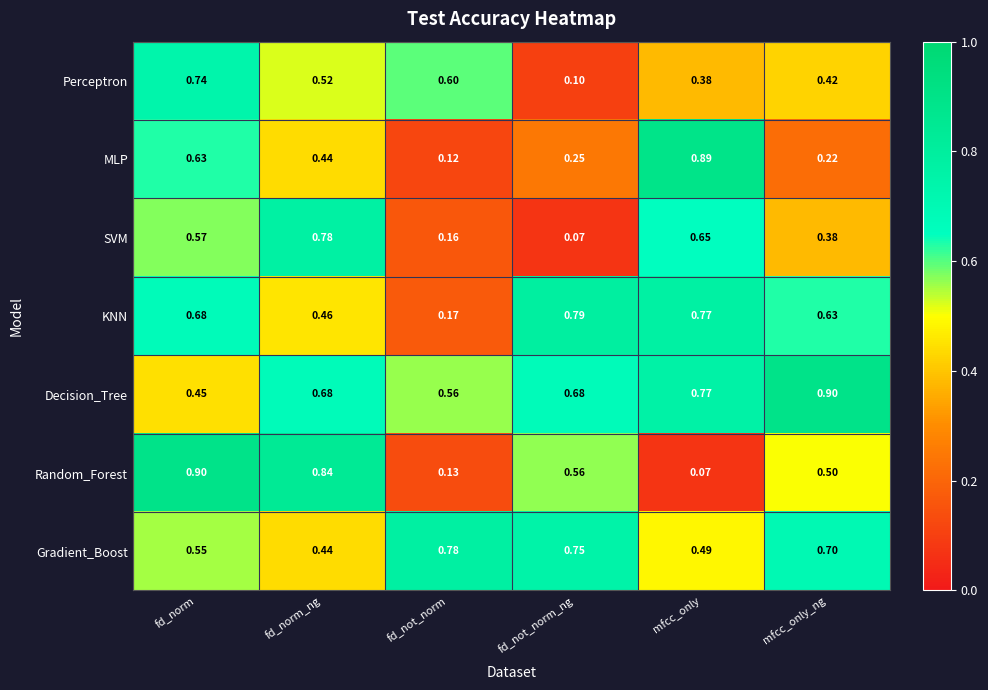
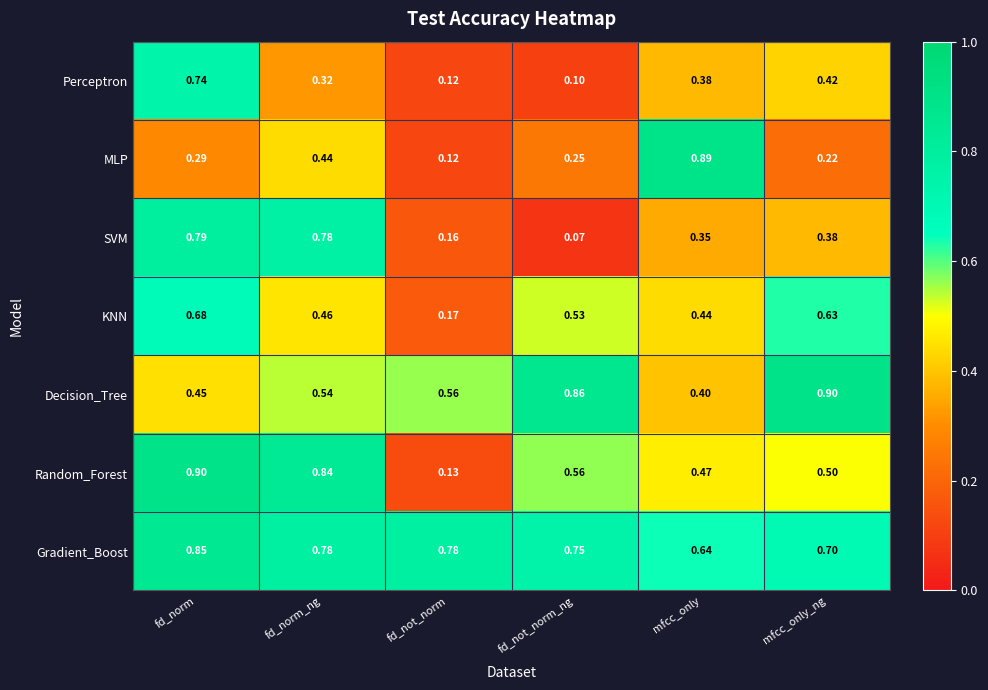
  {
    "Perceptron": {
      "fd_norm": 0.74,
-     "fd_norm_ng": 0.52,
-     "fd_not_norm": 0.60,
+     "fd_norm_ng": 0.32,
+     "fd_not_norm": 0.12,
      "fd_not_norm_ng": 0.10,
      "mfcc_only": 0.38,
      "mfcc_only_ng": 0.42
    },
    "MLP": {
-     "fd_norm": 0.63,
+     "fd_norm": 0.29,
      "fd_norm_ng": 0.44,
      "fd_not_norm": 0.12,
      "fd_not_norm_ng": 0.25,
      "mfcc_only": 0.89,
      "mfcc_only_ng": 0.22
    },
    "SVM": {
-     "fd_norm": 0.57,
+     "fd_norm": 0.79,
      "fd_norm_ng": 0.78,
      "fd_not_norm": 0.16,
      "fd_not_norm_ng": 0.07,
-     "mfcc_only": 0.65,
+     "mfcc_only": 0.35,
      "mfcc_only_ng": 0.38
    },
    "KNN": {
      "fd_norm": 0.68,
      "fd_norm_ng": 0.46,
      "fd_not_norm": 0.17,
-     "fd_not_norm_ng": 0.79,
-     "mfcc_only": 0.77,
+     "fd_not_norm_ng": 0.53,
+     "mfcc_only": 0.44,
      "mfcc_only_ng": 0.63
    },
    "Decision_Tree": {
      "fd_norm": 0.45,
-     "fd_norm_ng": 0.68,
+     "fd_norm_ng": 0.54,
      "fd_not_norm": 0.56,
-     "fd_not_norm_ng": 0.68,
-     "mfcc_only": 0.77,
+     "fd_not_norm_ng": 0.86,
+     "mfcc_only": 0.40,
      "mfcc_only_ng": 0.90
    },
    "Random_Forest": {
      "fd_norm": 0.90,
      "fd_norm_ng": 0.84,
      "fd_not_norm": 0.13,
      "fd_not_norm_ng": 0.56,
-     "mfcc_only": 0.07,
+     "mfcc_only": 0.47,
      "mfcc_only_ng": 0.50
    },
    "Gradient_Boost": {
-     "fd_norm": 0.55,
-     "fd_norm_ng": 0.44,
+     "fd_norm": 0.85,
+     "fd_norm_ng": 0.78,
      "fd_not_norm": 0.78,
      "fd_not_norm_ng": 0.75,
-     "mfcc_only": 0.49,
+     "mfcc_only": 0.64,
      "mfcc_only_ng": 0.70
    }
  }
